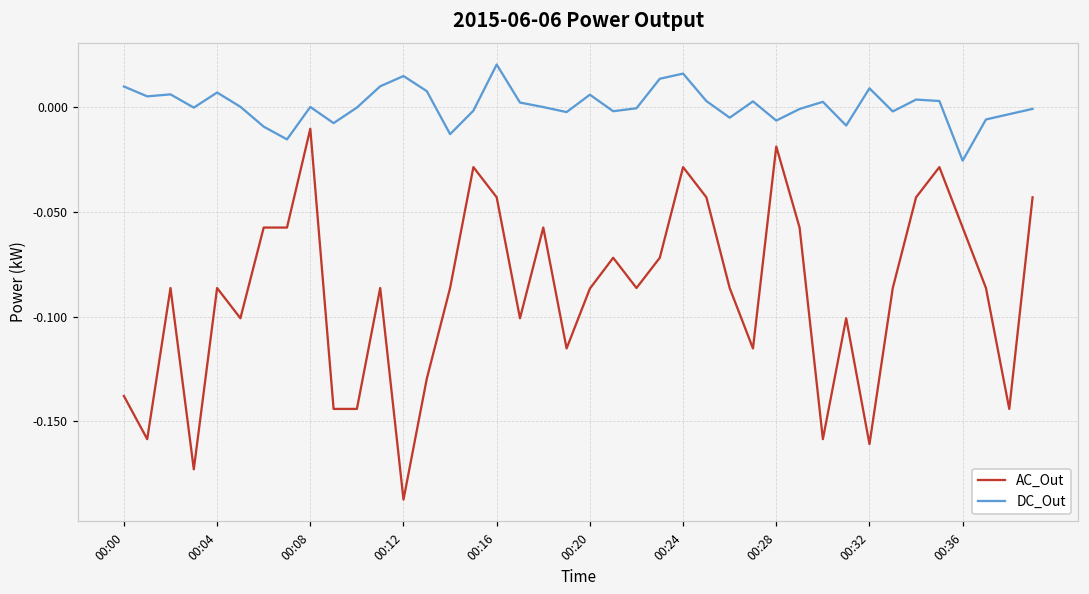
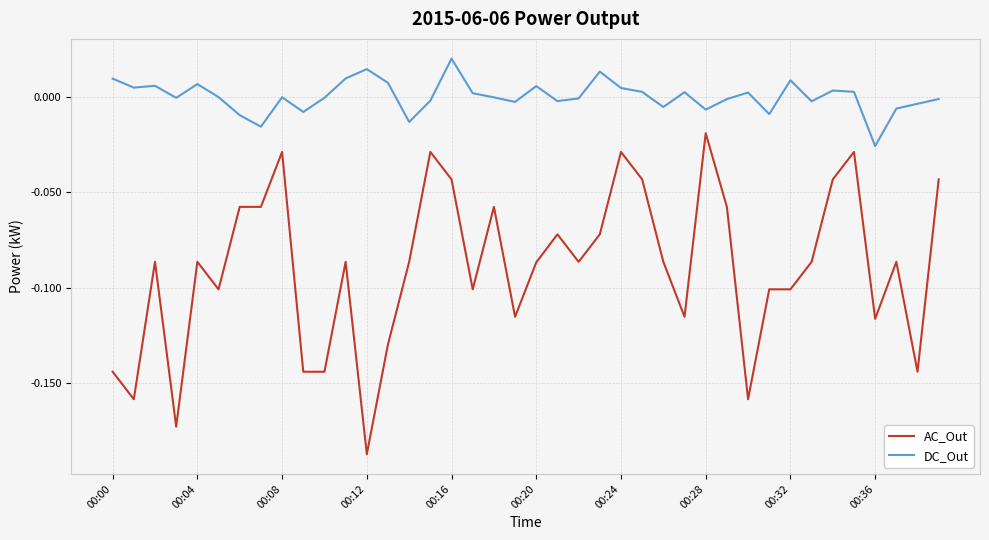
  {
    "AC_Out": {
-     "00:00": -0.138,
+     "00:00": -0.144,
      "00:04": -0.086,
-     "00:08": -0.011,
+     "00:08": -0.029,
      "00:12": -0.187,
      "00:16": -0.043,
      "00:20": -0.087,
      "00:24": -0.029,
      "00:28": -0.019,
-     "00:32": -0.161,
-     "00:36": -0.058
+     "00:32": -0.101,
+     "00:36": -0.116
    },
    "DC_Out": {
      "00:00": 0.010,
      "00:04": 0.007,
      "00:08": 0.000,
      "00:12": 0.015,
      "00:16": 0.020,
      "00:20": 0.006,
-     "00:24": 0.016,
+     "00:24": 0.005,
      "00:28": -0.007,
      "00:32": 0.009,
      "00:36": -0.026
    }
  }
